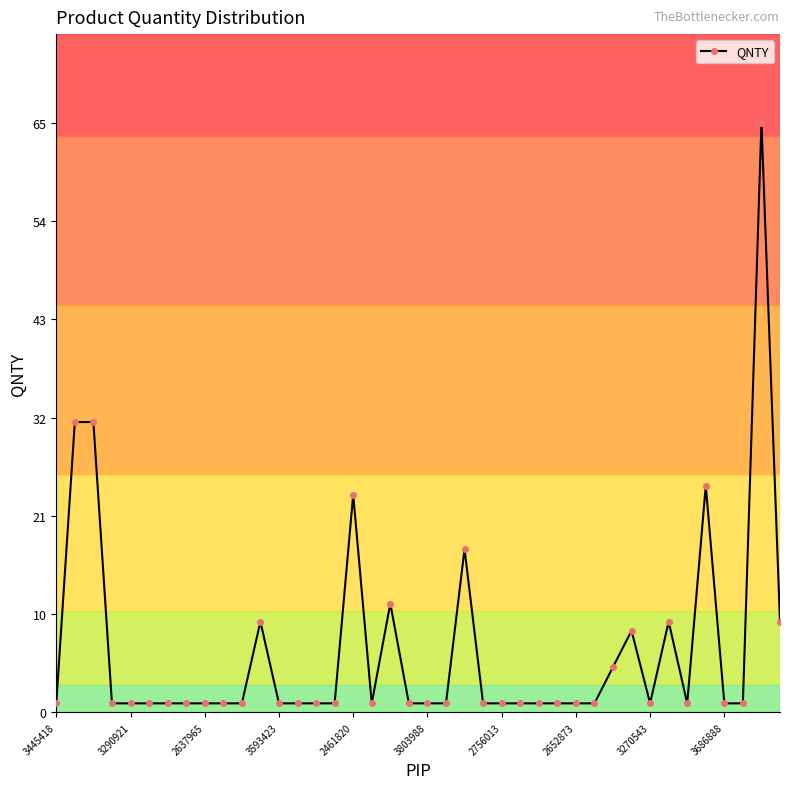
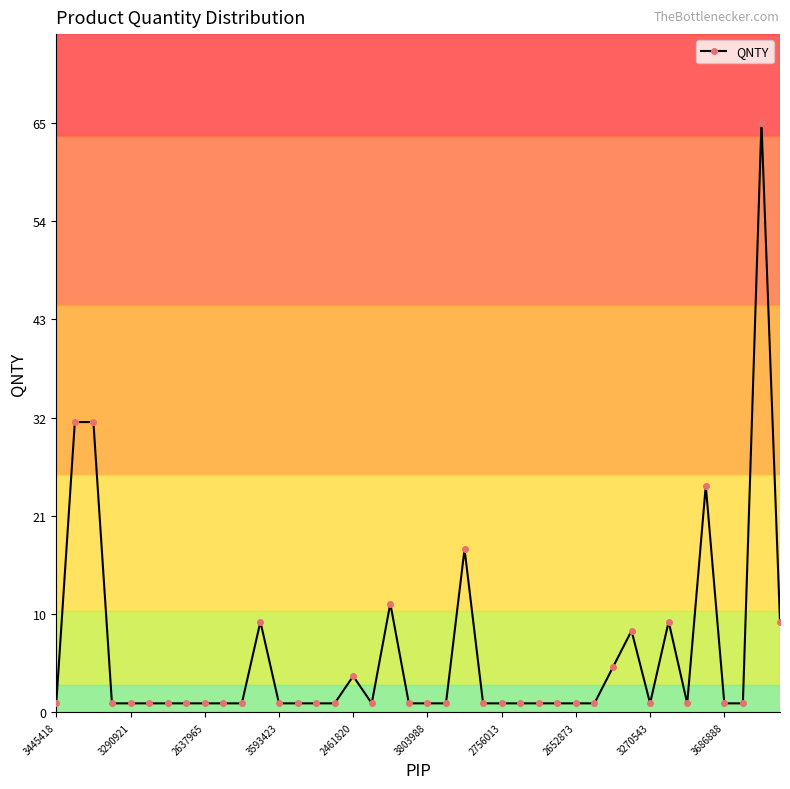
  {
    "3445418": 1,
    "3290921": 1,
    "2637965": 1,
    "3593423": 1,
-   "2461820": 24,
+   "2461820": 4,
    "3803988": 1,
    "2756013": 1,
    "2652873": 1,
    "3270543": 1,
    "3686888": 1
  }
